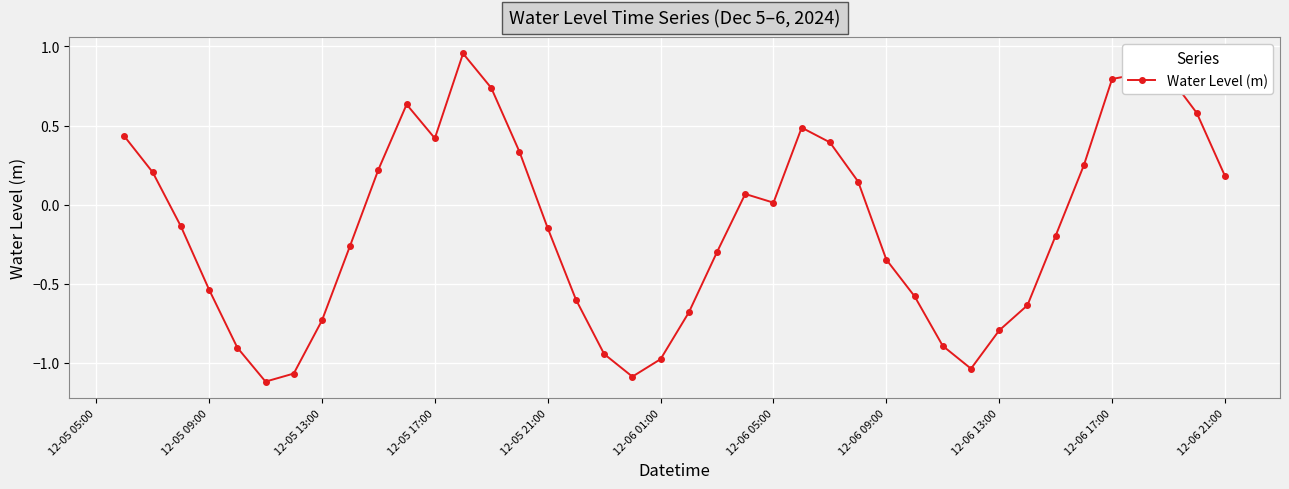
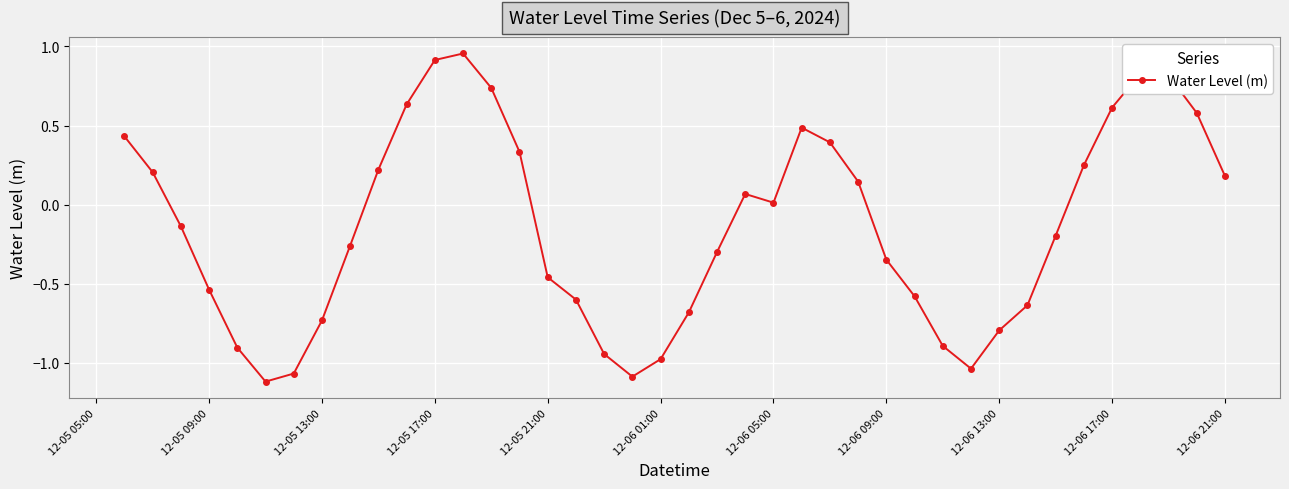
  {
    "12-05 09:00": -0.54,
    "12-05 13:00": -0.73,
-   "12-05 17:00": 0.42,
-   "12-05 21:00": -0.15,
+   "12-05 17:00": 0.91,
+   "12-05 21:00": -0.46,
    "12-06 01:00": -0.98,
    "12-06 05:00": 0.01,
    "12-06 09:00": -0.35,
    "12-06 13:00": -0.79,
-   "12-06 17:00": 0.79,
+   "12-06 17:00": 0.61,
    "12-06 21:00": 0.18
  }
